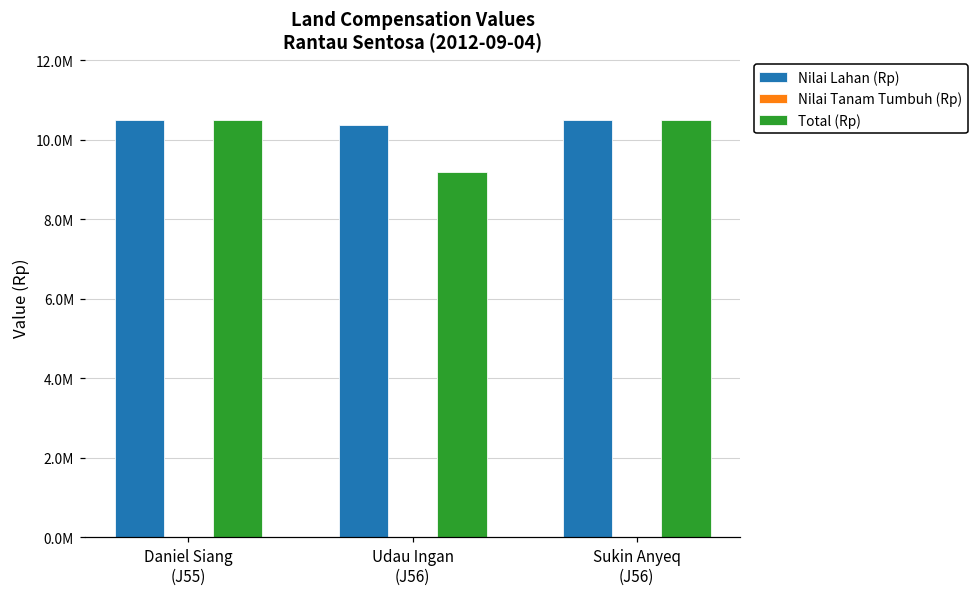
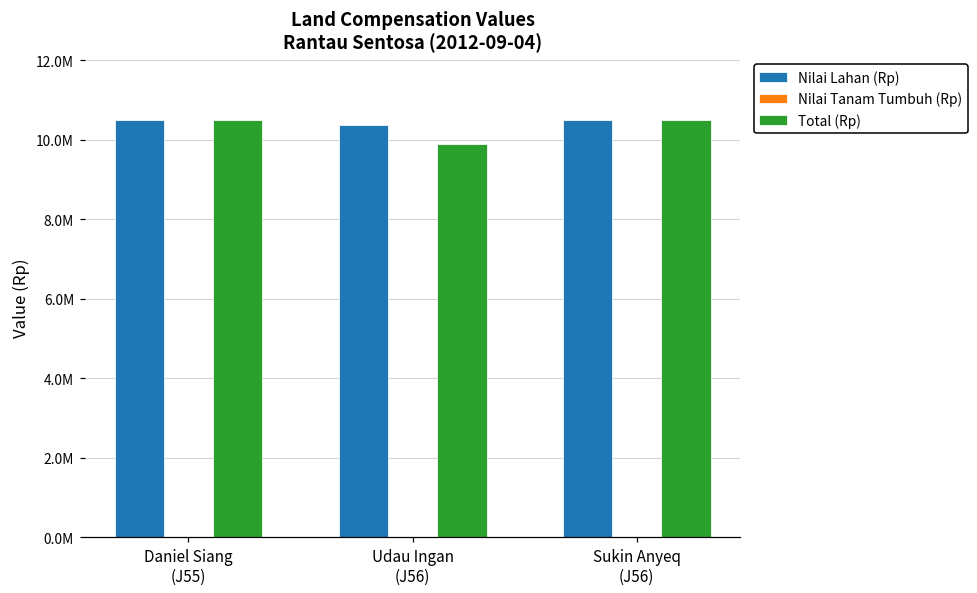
  {
    "Nilai Lahan (Rp)": {
      "Daniel Siang (J55)": 10500000,
      "Udau Ingan (J56)": 10400000,
      "Sukin Anyeq (J56)": 10500000
    },
    "Nilai Tanam Tumbuh (Rp)": {
      "Daniel Siang (J55)": 0,
      "Udau Ingan (J56)": 0,
      "Sukin Anyeq (J56)": 0
    },
    "Total (Rp)": {
      "Daniel Siang (J55)": 10500000,
-     "Udau Ingan (J56)": 9200000,
+     "Udau Ingan (J56)": 9900000,
      "Sukin Anyeq (J56)": 10500000
    }
  }
